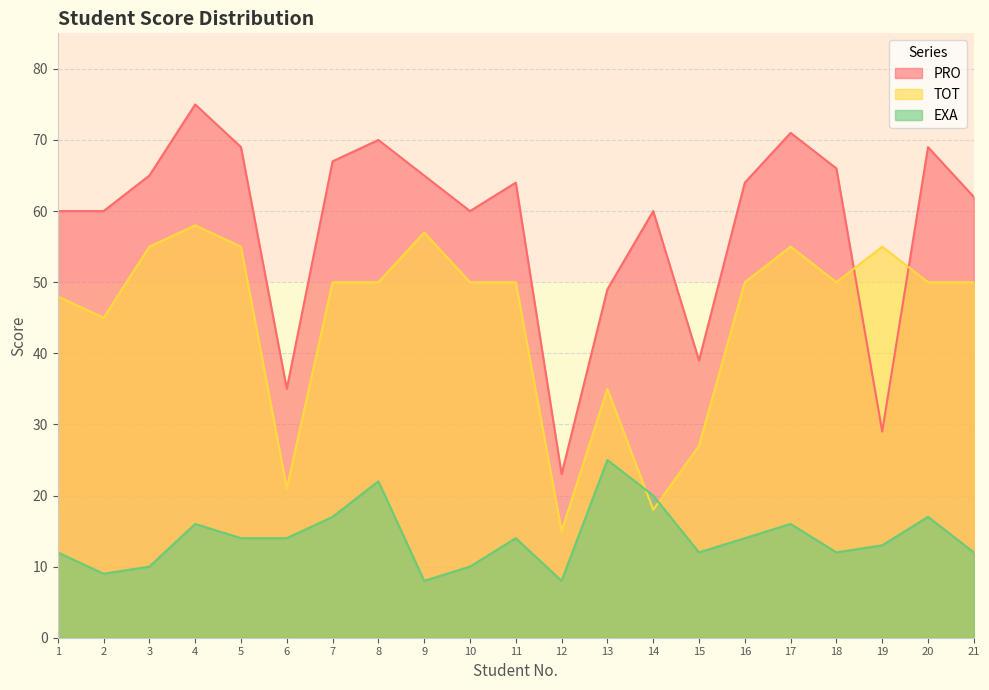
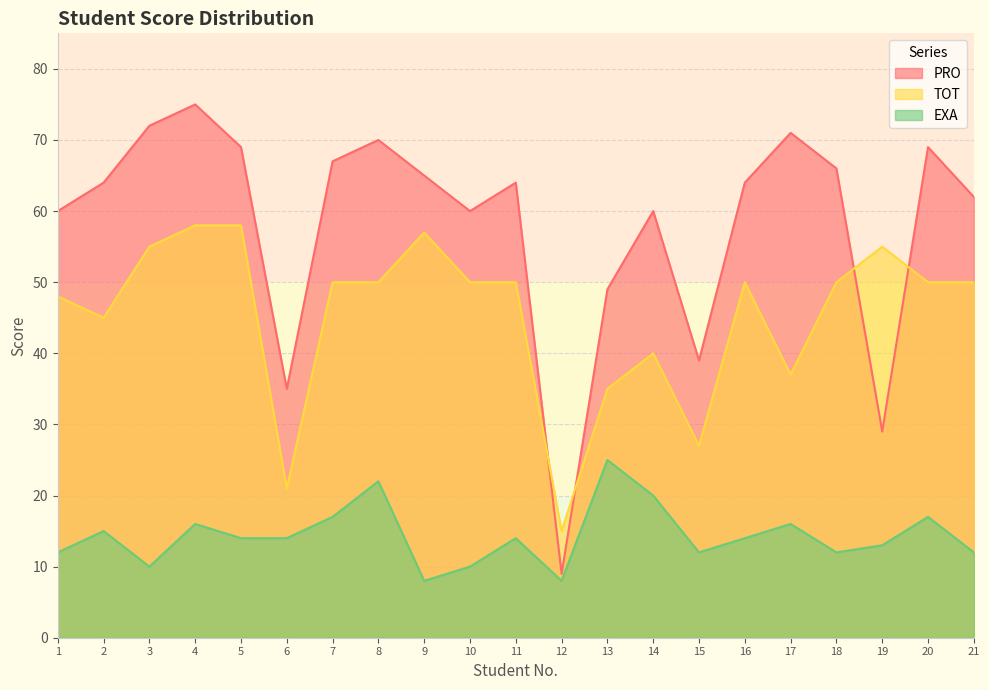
  {
    "PRO": {
      "1": 60,
-     "2": 60,
-     "3": 65,
+     "2": 64,
+     "3": 72,
      "4": 75,
      "5": 69,
      "6": 35,
      "7": 67,
      "8": 70,
      "9": 65,
      "10": 60,
      "11": 64,
-     "12": 23,
+     "12": 9,
      "13": 49,
      "14": 60,
      "15": 39,
      "16": 64,
      "17": 71,
      "18": 66,
      "19": 29,
      "20": 69,
      "21": 62
    },
    "TOT": {
      "1": 48,
      "2": 45,
      "3": 55,
      "4": 58,
-     "5": 55,
+     "5": 58,
      "6": 21,
      "7": 50,
      "8": 50,
      "9": 57,
      "10": 50,
      "11": 50,
      "12": 15,
      "13": 35,
-     "14": 18,
+     "14": 40,
      "15": 27,
      "16": 50,
-     "17": 55,
+     "17": 37,
      "18": 50,
      "19": 55,
      "20": 50,
      "21": 50
    },
    "EXA": {
      "1": 12,
-     "2": 9,
+     "2": 15,
      "3": 10,
      "4": 16,
      "5": 14,
      "6": 14,
      "7": 17,
      "8": 22,
      "9": 8,
      "10": 10,
      "11": 14,
      "12": 8,
      "13": 25,
      "14": 20,
      "15": 12,
      "16": 14,
      "17": 16,
      "18": 12,
      "19": 13,
      "20": 17,
      "21": 12
    }
  }
